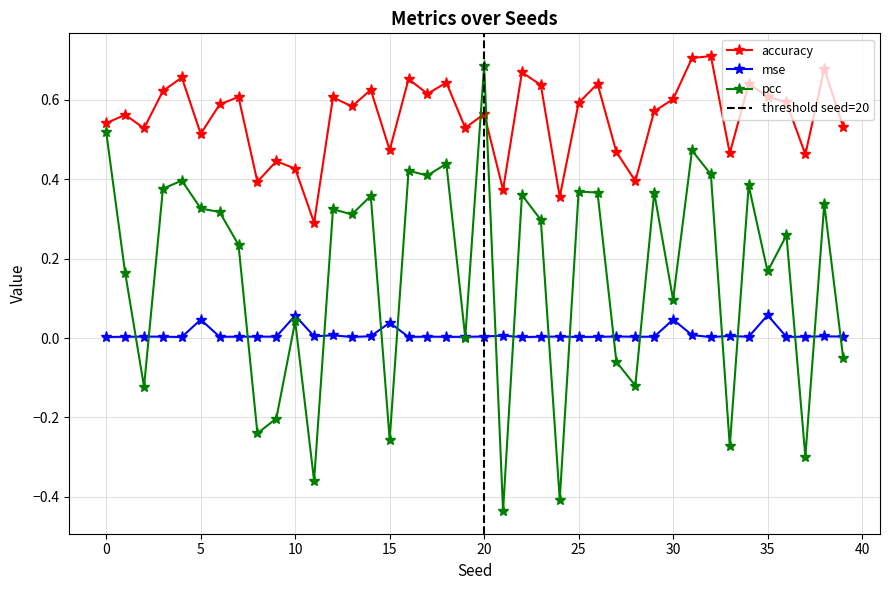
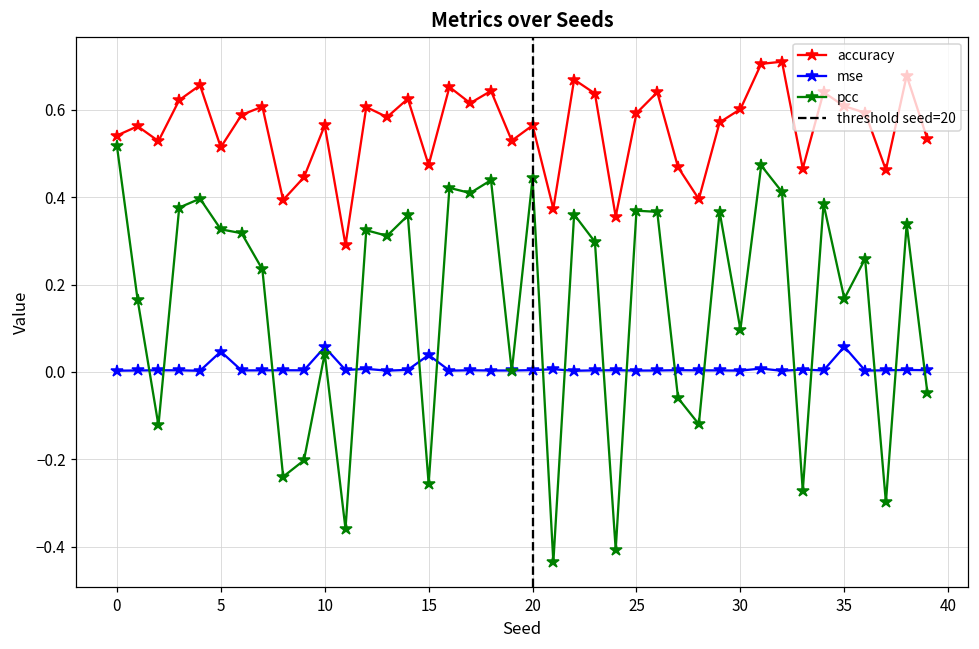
  {
    "accuracy": {
      "0": 0.54,
      "5": 0.51,
-     "10": 0.43,
+     "10": 0.56,
      "15": 0.47,
      "20": 0.56,
      "25": 0.59,
      "30": 0.60
    },
    "mse": {
      "0": 0.00,
      "5": 0.05,
      "10": 0.06,
      "15": 0.04,
      "20": 0.00,
      "25": 0.00,
-     "30": 0.05,
+     "30": 0.00,
      "35": 0.06
    },
    "pcc": {
      "0": 0.52,
      "5": 0.33,
      "10": 0.04,
      "15": -0.26,
-     "20": 0.69,
+     "20": 0.44,
      "25": 0.37,
      "30": 0.10,
      "35": 0.17
    }
  }
